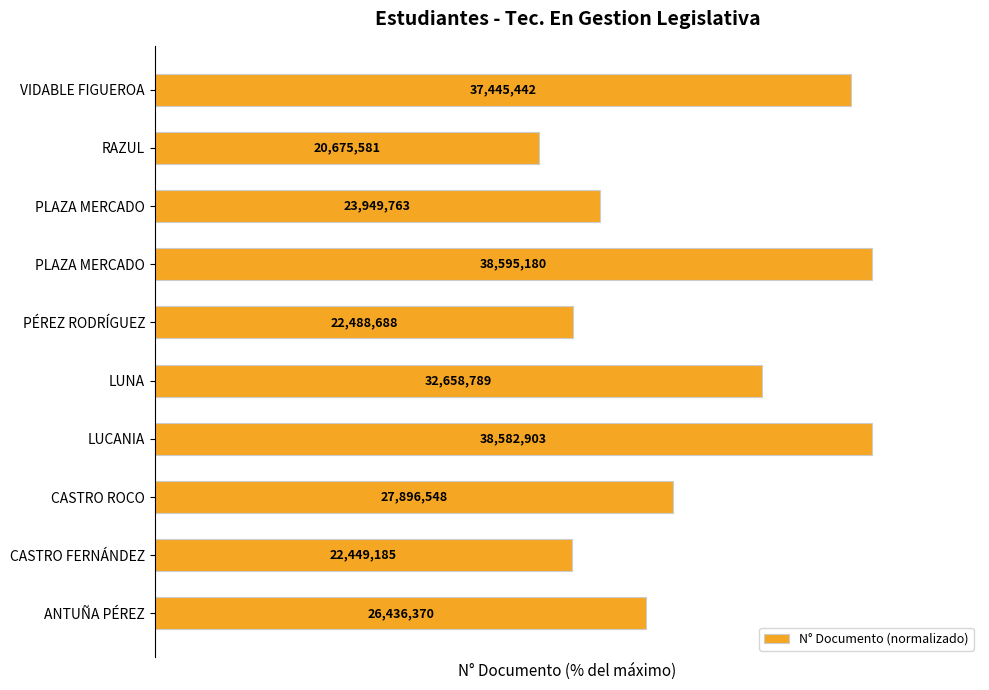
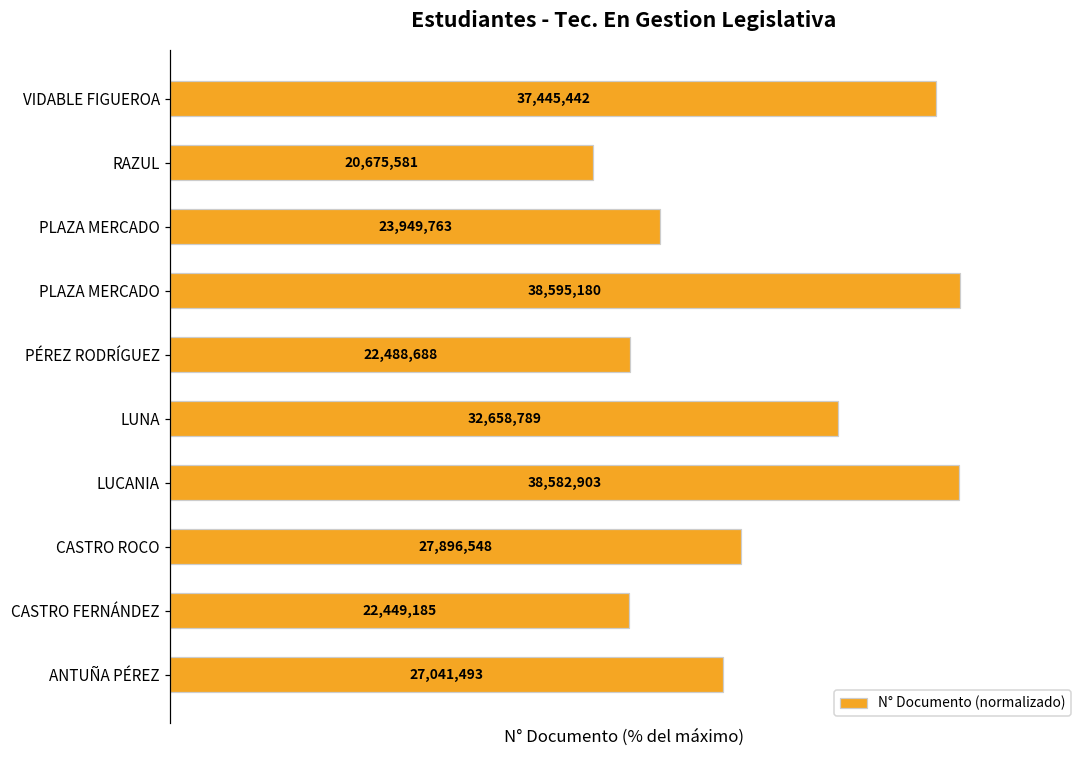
  {
-   "ANTUÑA PÉREZ": "26,436,370"
+   "ANTUÑA PÉREZ": "27,041,493"
  }
